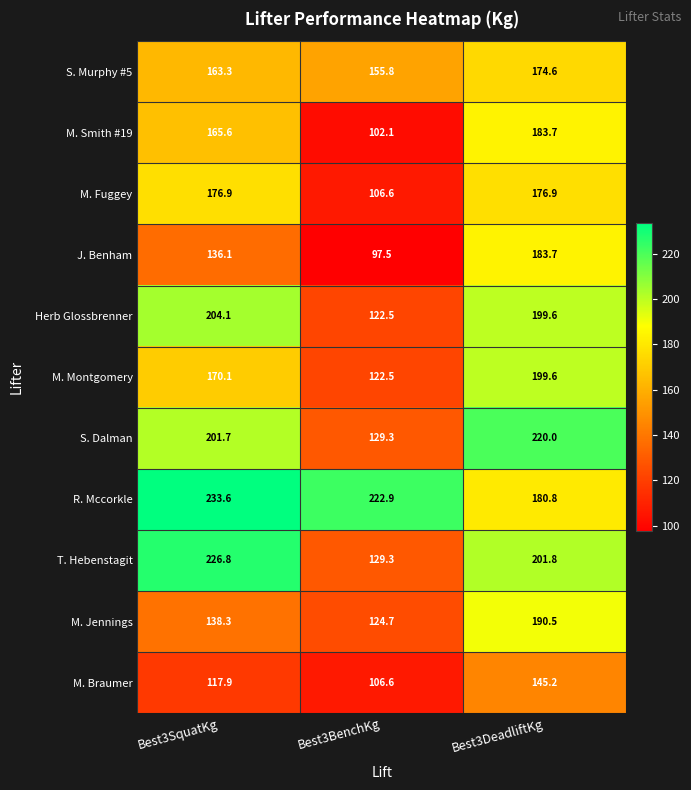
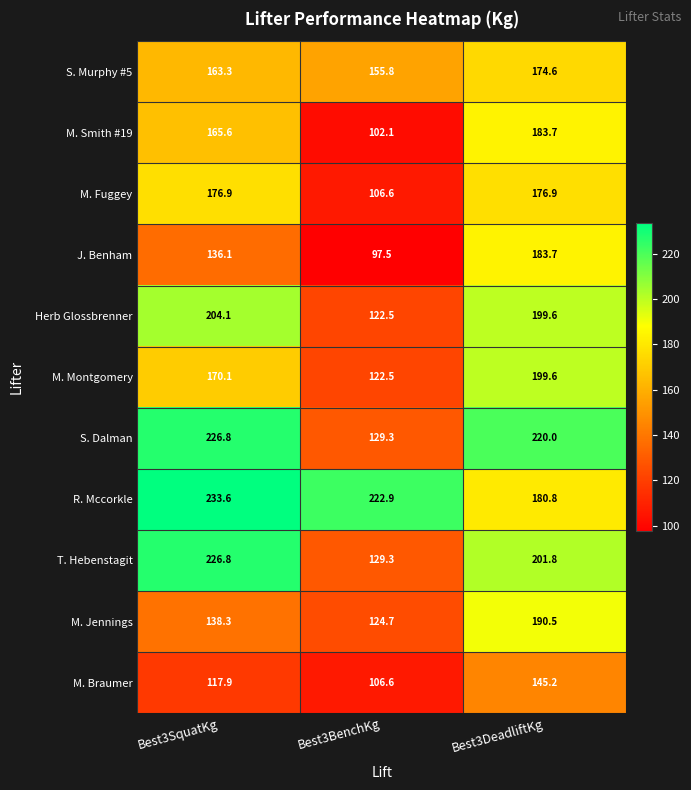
  {
    "S. Murphy #5": {
      "Best3SquatKg": 163.3,
      "Best3BenchKg": 155.8,
      "Best3DeadliftKg": 174.6
    },
    "M. Smith #19": {
      "Best3SquatKg": 165.6,
      "Best3BenchKg": 102.1,
      "Best3DeadliftKg": 183.7
    },
    "M. Fuggey": {
      "Best3SquatKg": 176.9,
      "Best3BenchKg": 106.6,
      "Best3DeadliftKg": 176.9
    },
    "J. Benham": {
      "Best3SquatKg": 136.1,
      "Best3BenchKg": 97.5,
      "Best3DeadliftKg": 183.7
    },
    "Herb Glossbrenner": {
      "Best3SquatKg": 204.1,
      "Best3BenchKg": 122.5,
      "Best3DeadliftKg": 199.6
    },
    "M. Montgomery": {
      "Best3SquatKg": 170.1,
      "Best3BenchKg": 122.5,
      "Best3DeadliftKg": 199.6
    },
    "S. Dalman": {
-     "Best3SquatKg": 201.7,
+     "Best3SquatKg": 226.8,
      "Best3BenchKg": 129.3,
      "Best3DeadliftKg": 220.0
    },
    "R. Mccorkle": {
      "Best3SquatKg": 233.6,
      "Best3BenchKg": 222.9,
      "Best3DeadliftKg": 180.8
    },
    "T. Hebenstagit": {
      "Best3SquatKg": 226.8,
      "Best3BenchKg": 129.3,
      "Best3DeadliftKg": 201.8
    },
    "M. Jennings": {
      "Best3SquatKg": 138.3,
      "Best3BenchKg": 124.7,
      "Best3DeadliftKg": 190.5
    },
    "M. Braumer": {
      "Best3SquatKg": 117.9,
      "Best3BenchKg": 106.6,
      "Best3DeadliftKg": 145.2
    }
  }
